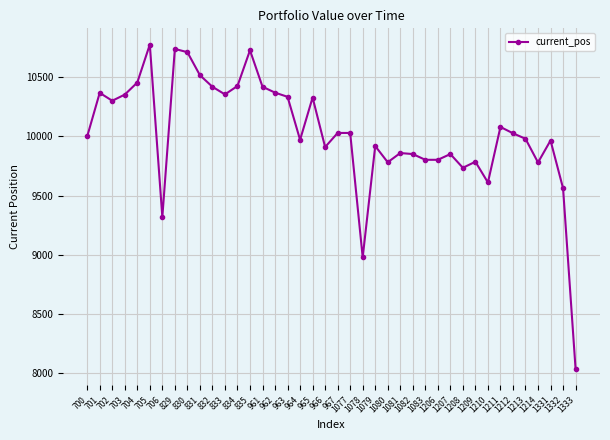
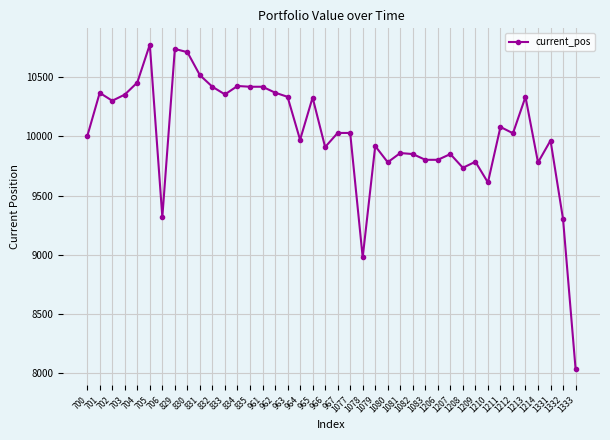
  {
    "700": 10000,
    "701": 10370,
    "702": 10300,
    "703": 10350,
    "704": 10450,
    "705": 10770,
    "706": 9320,
    "829": 10740,
    "830": 10710,
    "831": 10520,
    "832": 10420,
    "833": 10350,
    "834": 10430,
-   "835": 10730,
+   "835": 10420,
    "961": 10420,
    "962": 10370,
    "963": 10330,
    "964": 9970,
    "965": 10330,
    "966": 9910,
    "967": 10030,
    "1077": 10030,
    "1078": 8980,
    "1079": 9920,
    "1080": 9780,
    "1081": 9860,
    "1082": 9850,
    "1083": 9800,
    "1206": 9800,
    "1207": 9850,
    "1208": 9740,
    "1209": 9790,
    "1210": 9610,
    "1211": 10080,
    "1212": 10030,
-   "1213": 9980,
+   "1213": 10330,
    "1214": 9780,
    "1331": 9970,
-   "1332": 9560,
+   "1332": 9300,
    "1333": 8040
  }
